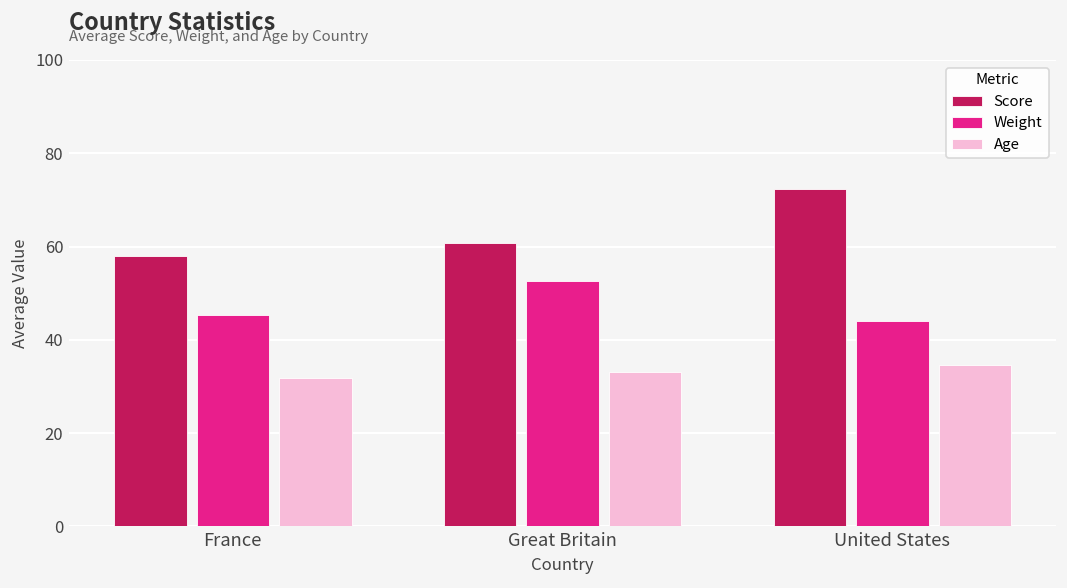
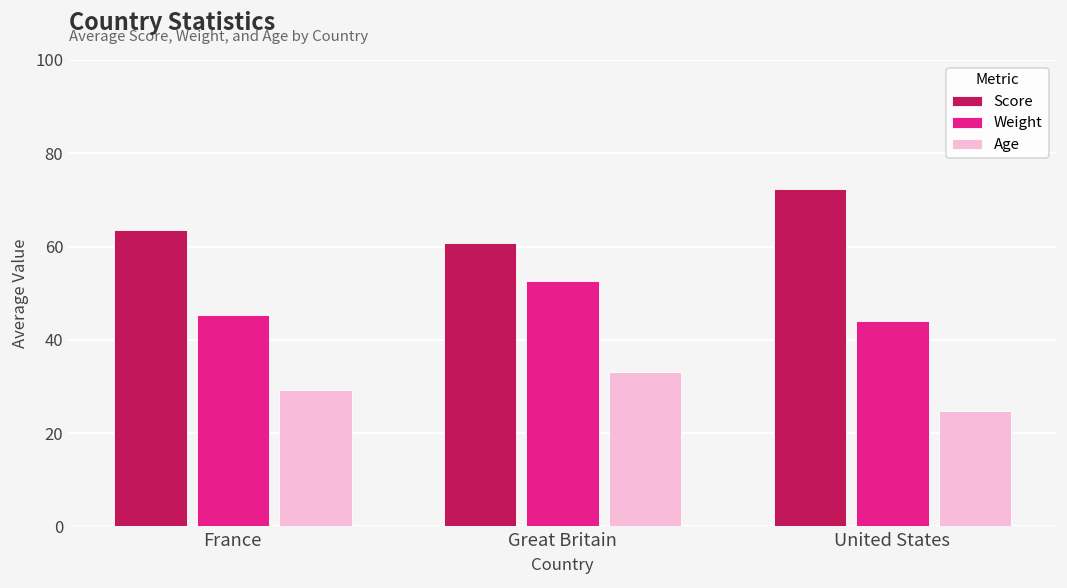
  {
    "Score": {
-     "France": 58,
+     "France": 64,
      "Great Britain": 61,
      "United States": 72
    },
    "Weight": {
      "France": 45,
      "Great Britain": 53,
      "United States": 44
    },
    "Age": {
-     "France": 32,
+     "France": 29,
      "Great Britain": 33,
-     "United States": 35
+     "United States": 25
    }
  }
